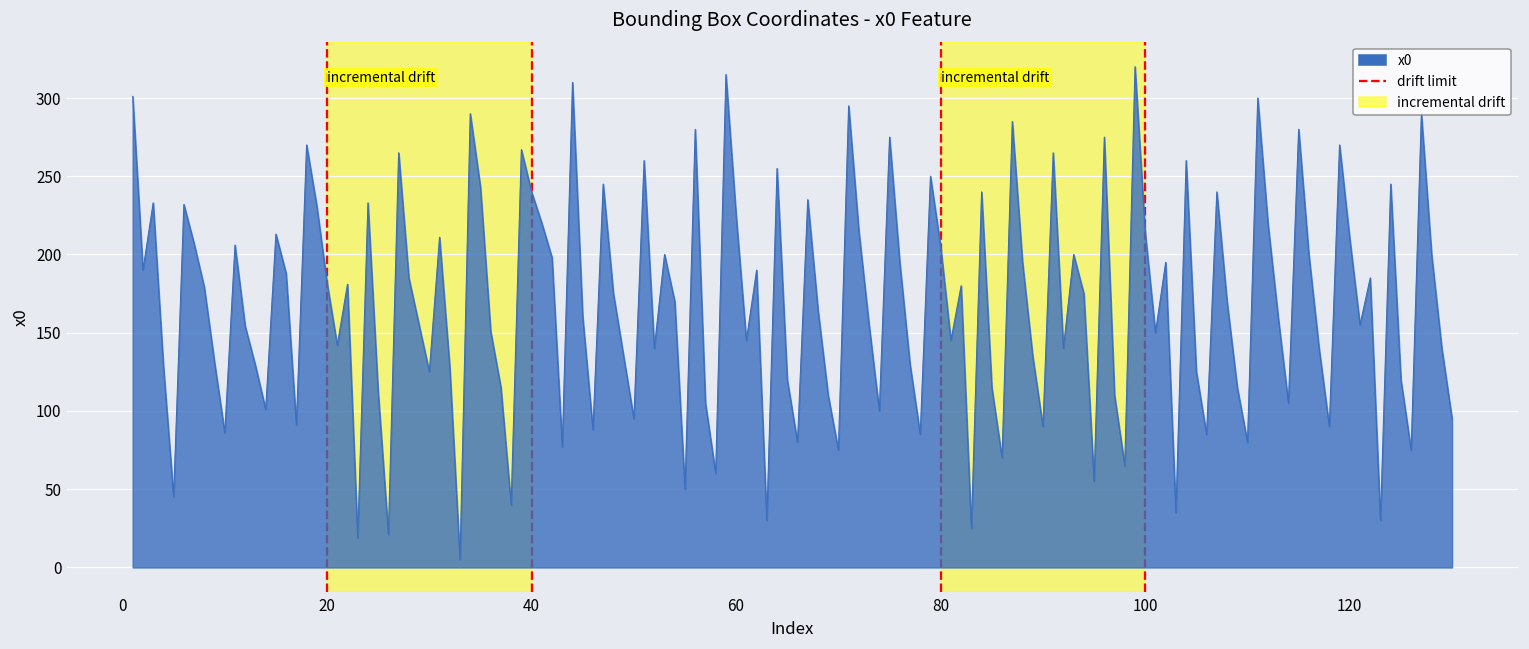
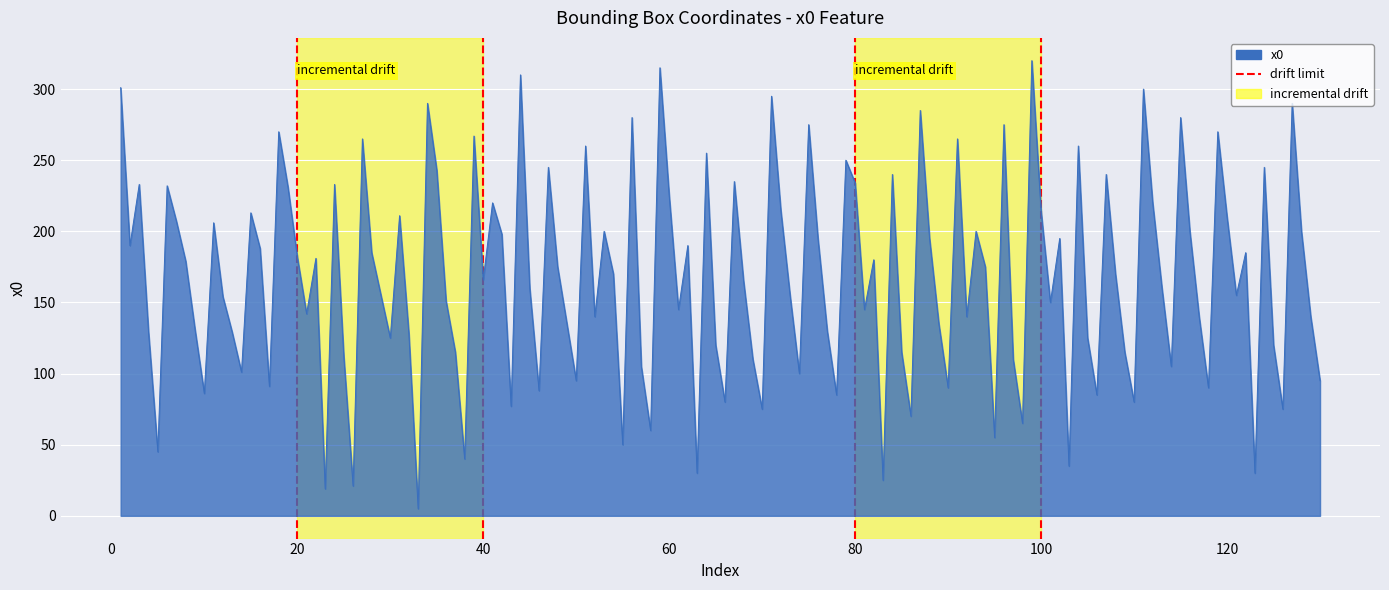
  {
    "20": 182,
-   "40": 240,
+   "40": 166,
    "60": 225,
-   "80": 205,
+   "80": 234,
    "100": 214,
    "120": 210
  }
